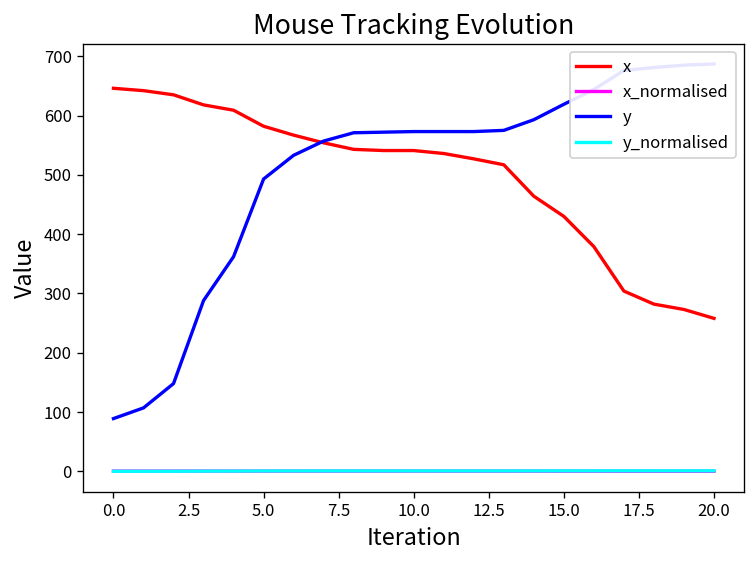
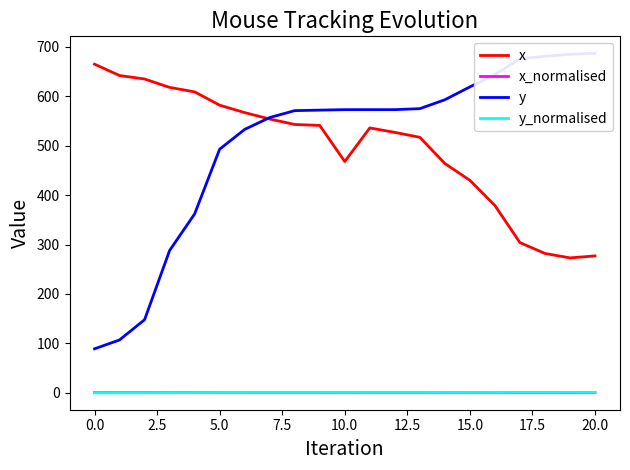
  {
    "x": {
-     "0.0": 650,
+     "0.0": 670,
      "5.0": 580,
-     "10.0": 540,
+     "10.0": 470,
      "15.0": 430,
-     "20.0": 260
+     "20.0": 280
    },
    "y": {
      "0.0": 90,
      "5.0": 490,
      "10.0": 570,
      "15.0": 620
    }
  }
